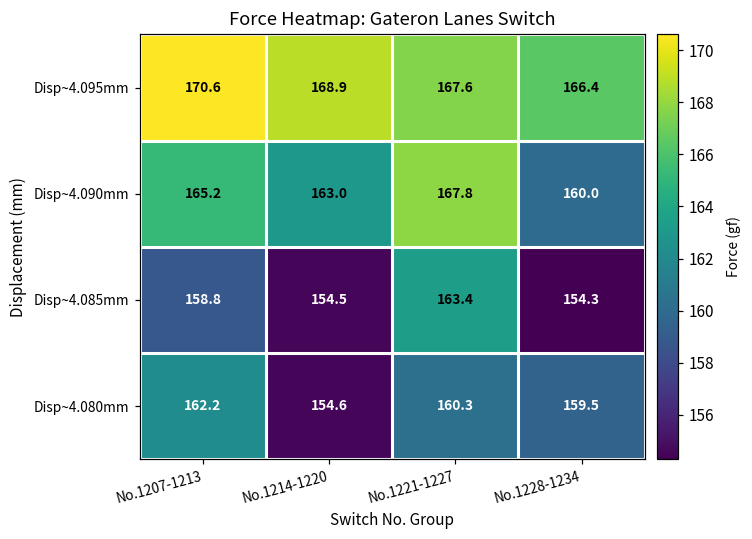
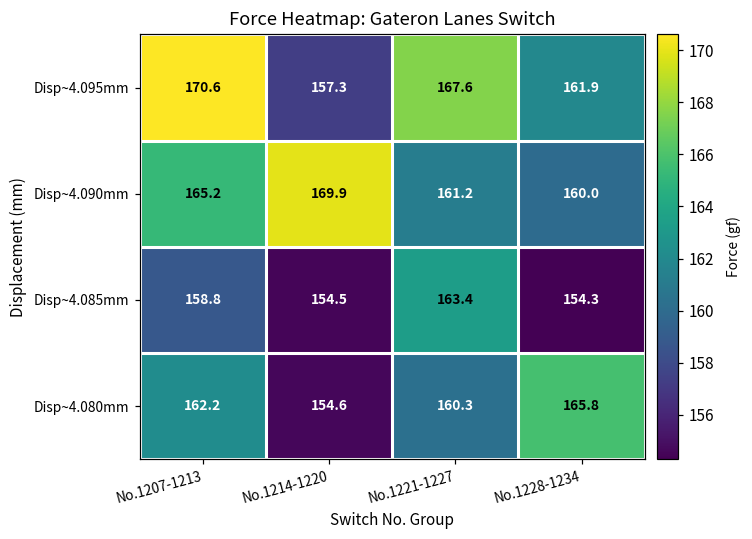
  {
    "Disp~4.095mm": {
      "No.1207-1213": 170.6,
-     "No.1214-1220": 168.9,
+     "No.1214-1220": 157.3,
      "No.1221-1227": 167.6,
-     "No.1228-1234": 166.4
+     "No.1228-1234": 161.9
    },
    "Disp~4.090mm": {
      "No.1207-1213": 165.2,
-     "No.1214-1220": 163.0,
-     "No.1221-1227": 167.8,
+     "No.1214-1220": 169.9,
+     "No.1221-1227": 161.2,
      "No.1228-1234": 160.0
    },
    "Disp~4.085mm": {
      "No.1207-1213": 158.8,
      "No.1214-1220": 154.5,
      "No.1221-1227": 163.4,
      "No.1228-1234": 154.3
    },
    "Disp~4.080mm": {
      "No.1207-1213": 162.2,
      "No.1214-1220": 154.6,
      "No.1221-1227": 160.3,
-     "No.1228-1234": 159.5
+     "No.1228-1234": 165.8
    }
  }
